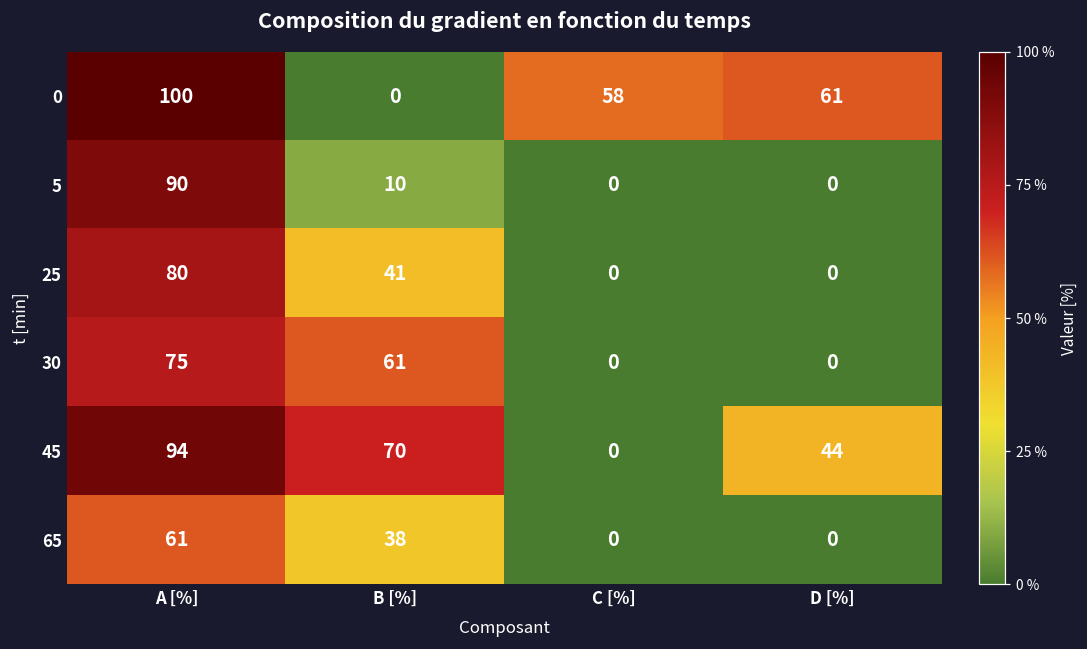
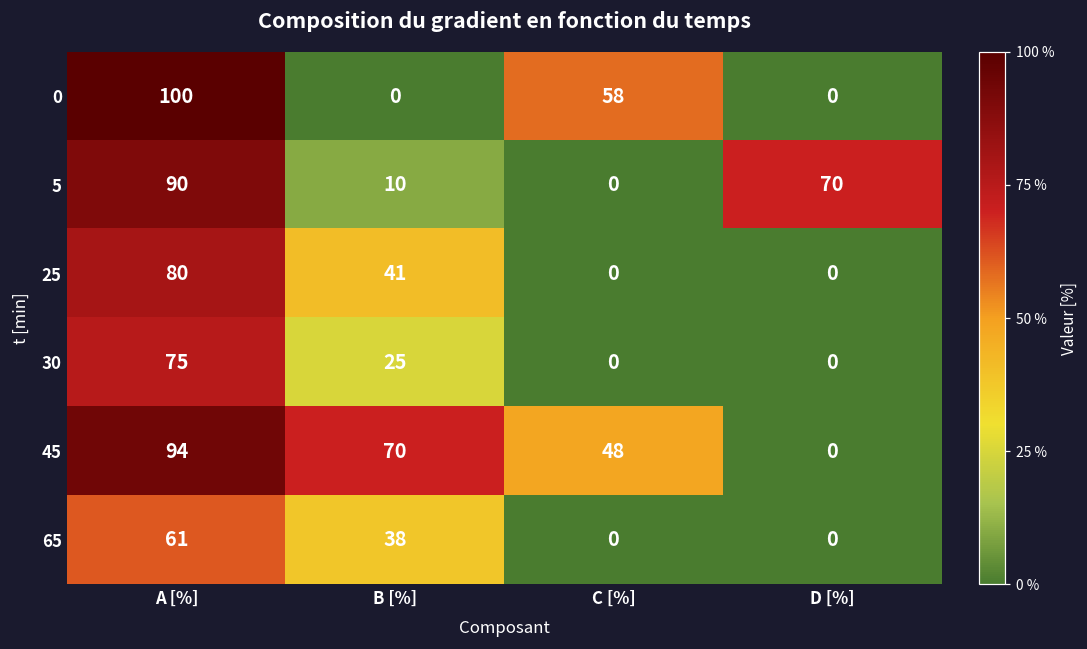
  {
    "0": {
      "A [%]": 100,
      "B [%]": 0,
      "C [%]": 58,
-     "D [%]": 61
+     "D [%]": 0
    },
    "5": {
      "A [%]": 90,
      "B [%]": 10,
      "C [%]": 0,
-     "D [%]": 0
+     "D [%]": 70
    },
    "25": {
      "A [%]": 80,
      "B [%]": 41,
      "C [%]": 0,
      "D [%]": 0
    },
    "30": {
      "A [%]": 75,
-     "B [%]": 61,
+     "B [%]": 25,
      "C [%]": 0,
      "D [%]": 0
    },
    "45": {
      "A [%]": 94,
      "B [%]": 70,
-     "C [%]": 0,
-     "D [%]": 44
+     "C [%]": 48,
+     "D [%]": 0
    },
    "65": {
      "A [%]": 61,
      "B [%]": 38,
      "C [%]": 0,
      "D [%]": 0
    }
  }
